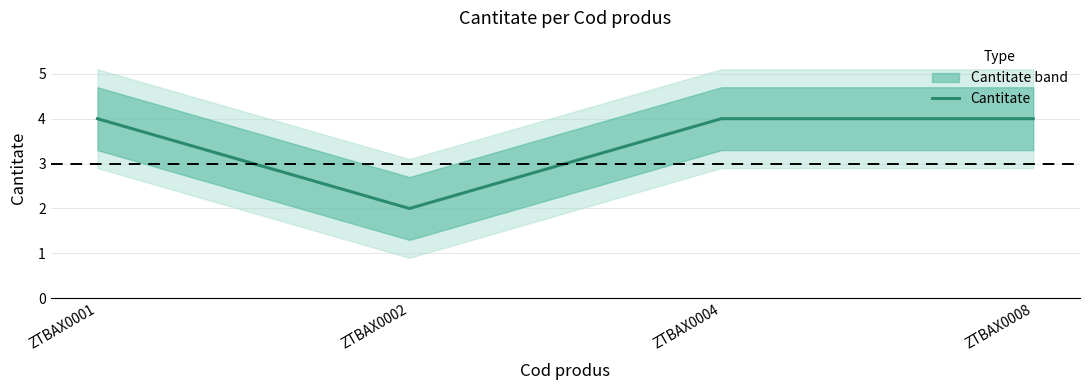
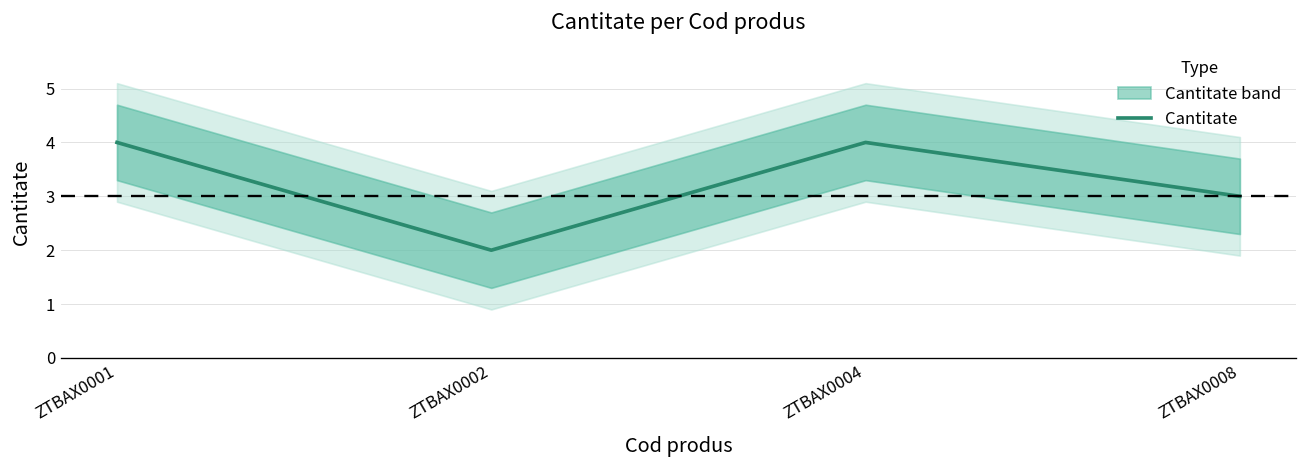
  {
    "Cantitate": {
      "ZTBAX0001": 4,
      "ZTBAX0002": 2,
      "ZTBAX0004": 4,
-     "ZTBAX0008": 4
+     "ZTBAX0008": 3
    }
  }
